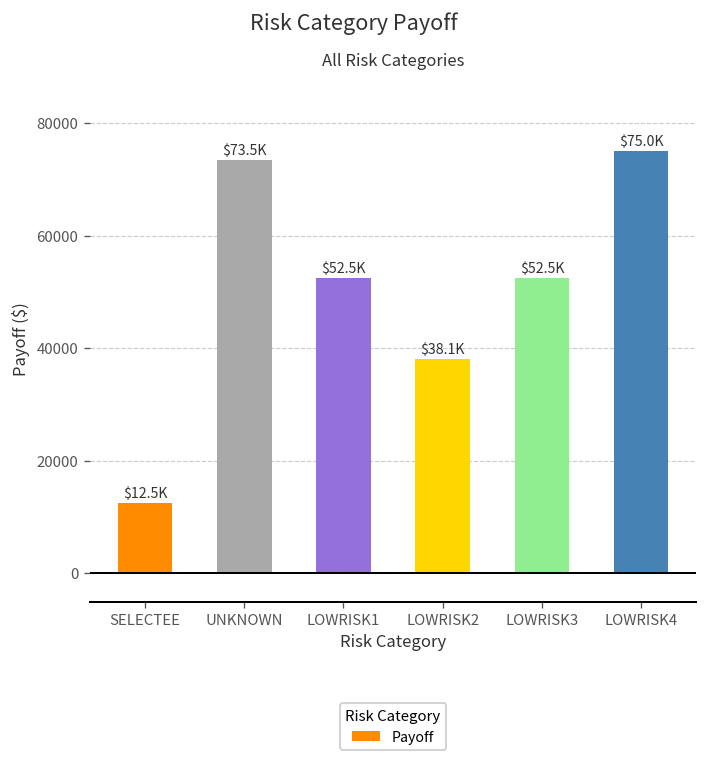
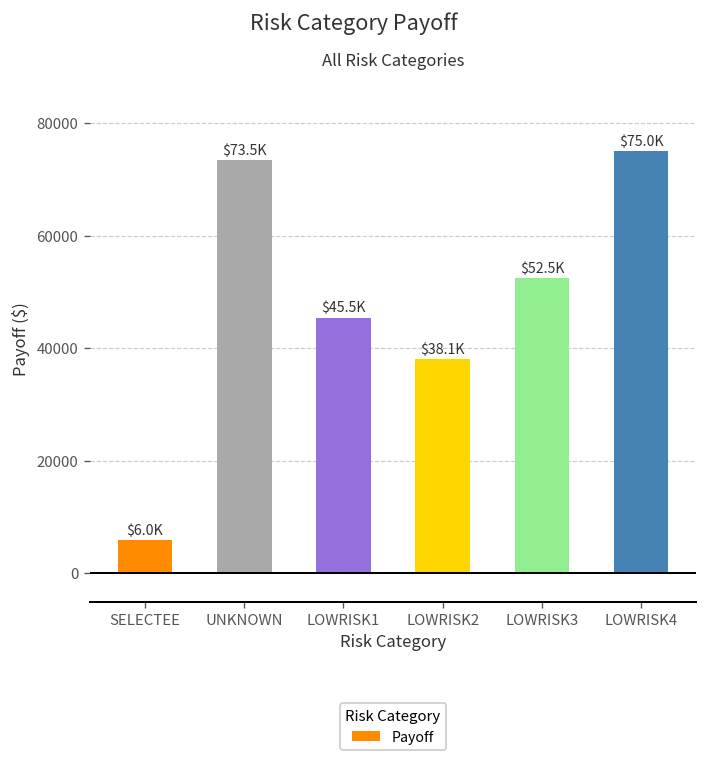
  {
-   "SELECTEE": "$12.5K",
+   "SELECTEE": "$6.0K",
    "UNKNOWN": "$73.5K",
-   "LOWRISK1": "$52.5K",
+   "LOWRISK1": "$45.5K",
    "LOWRISK2": "$38.1K",
    "LOWRISK3": "$52.5K",
    "LOWRISK4": "$75.0K"
  }
